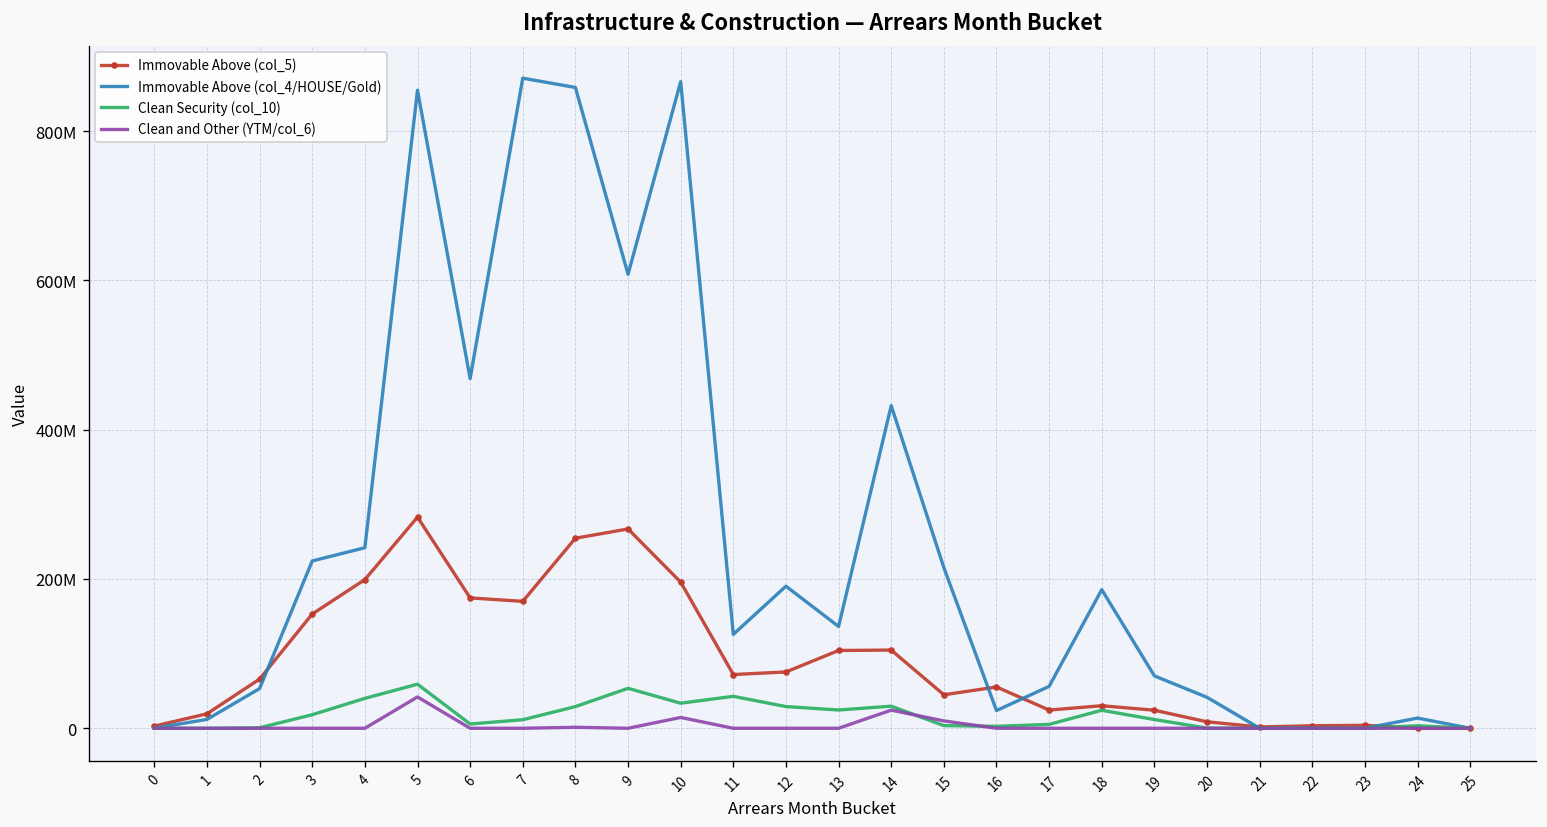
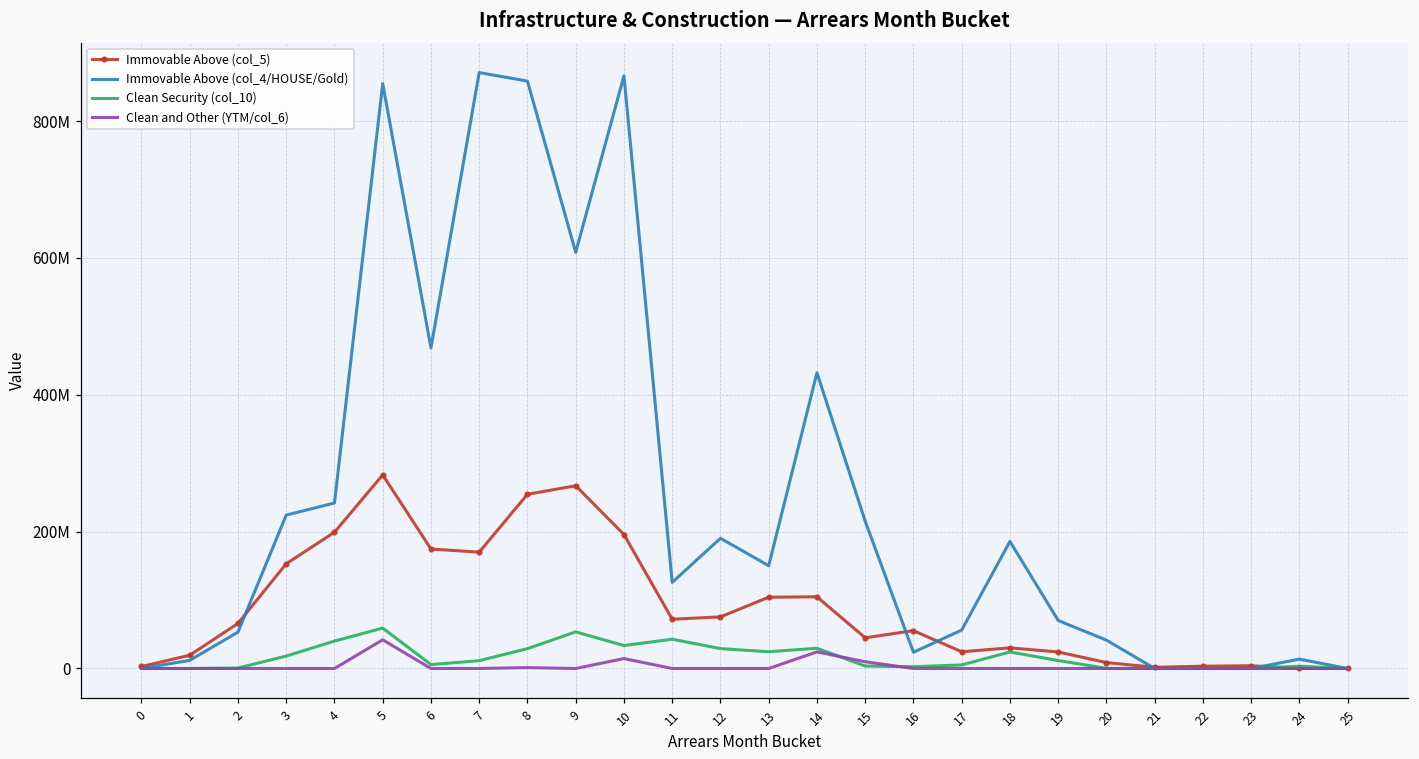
  {
    "Immovable Above (col_5)": {
      "1": 20000000,
      "2": 70000000,
      "3": 150000000,
      "4": 200000000,
      "5": 280000000,
      "6": 170000000,
      "7": 170000000,
      "8": 250000000,
      "9": 270000000,
      "10": 200000000,
      "11": 70000000,
      "12": 80000000,
      "13": 100000000,
      "14": 100000000,
      "15": 40000000,
      "16": 60000000,
      "17": 20000000,
      "18": 30000000,
      "19": 20000000,
      "20": 10000000
    },
    "Immovable Above (col_4/HOUSE/Gold)": {
      "1": 10000000,
      "2": 50000000,
      "3": 220000000,
      "4": 240000000,
      "5": 850000000,
      "6": 470000000,
      "7": 870000000,
      "8": 860000000,
      "9": 610000000,
      "10": 870000000,
      "11": 130000000,
      "12": 190000000,
-     "13": 140000000,
+     "13": 150000000,
      "14": 430000000,
      "15": 220000000,
      "16": 20000000,
      "17": 60000000,
      "18": 190000000,
      "19": 70000000,
      "20": 40000000,
      "24": 10000000
    },
    "Clean Security (col_10)": {
      "3": 20000000,
      "4": 40000000,
      "5": 60000000,
      "6": 10000000,
      "7": 10000000,
      "8": 30000000,
      "9": 50000000,
      "10": 30000000,
      "11": 40000000,
      "12": 30000000,
      "13": 20000000,
      "14": 30000000,
      "15": 0,
      "17": 10000000,
      "18": 20000000,
      "19": 10000000
    },
    "Clean and Other (YTM/col_6)": {
      "3": 0,
      "4": 0,
      "5": 40000000,
      "6": 0,
      "7": 0,
      "8": 0,
      "9": 0,
      "10": 10000000,
      "11": 0,
      "12": 0,
      "13": 0,
      "14": 20000000,
      "15": 10000000,
      "17": 0,
      "18": 0,
      "19": 0
    }
  }
